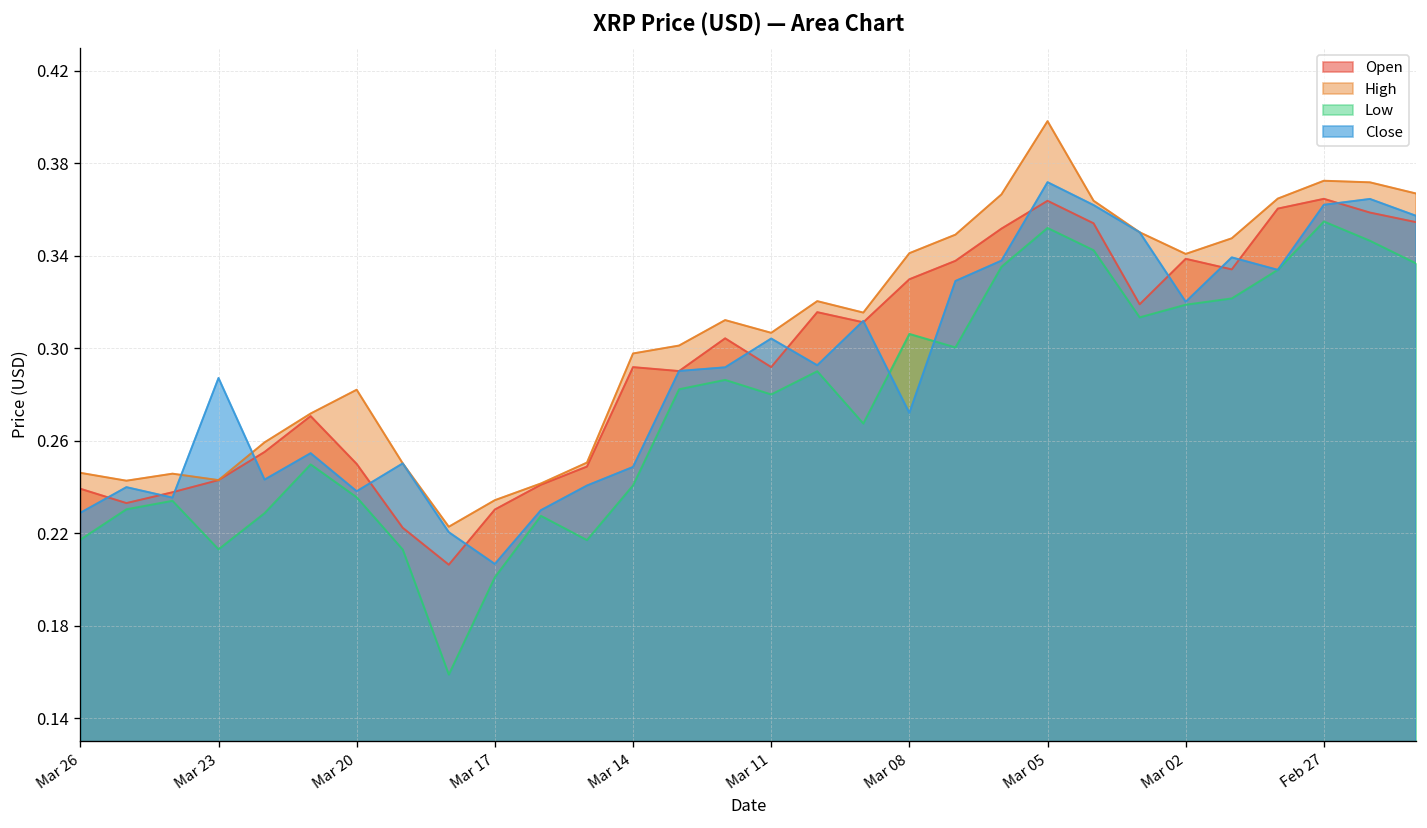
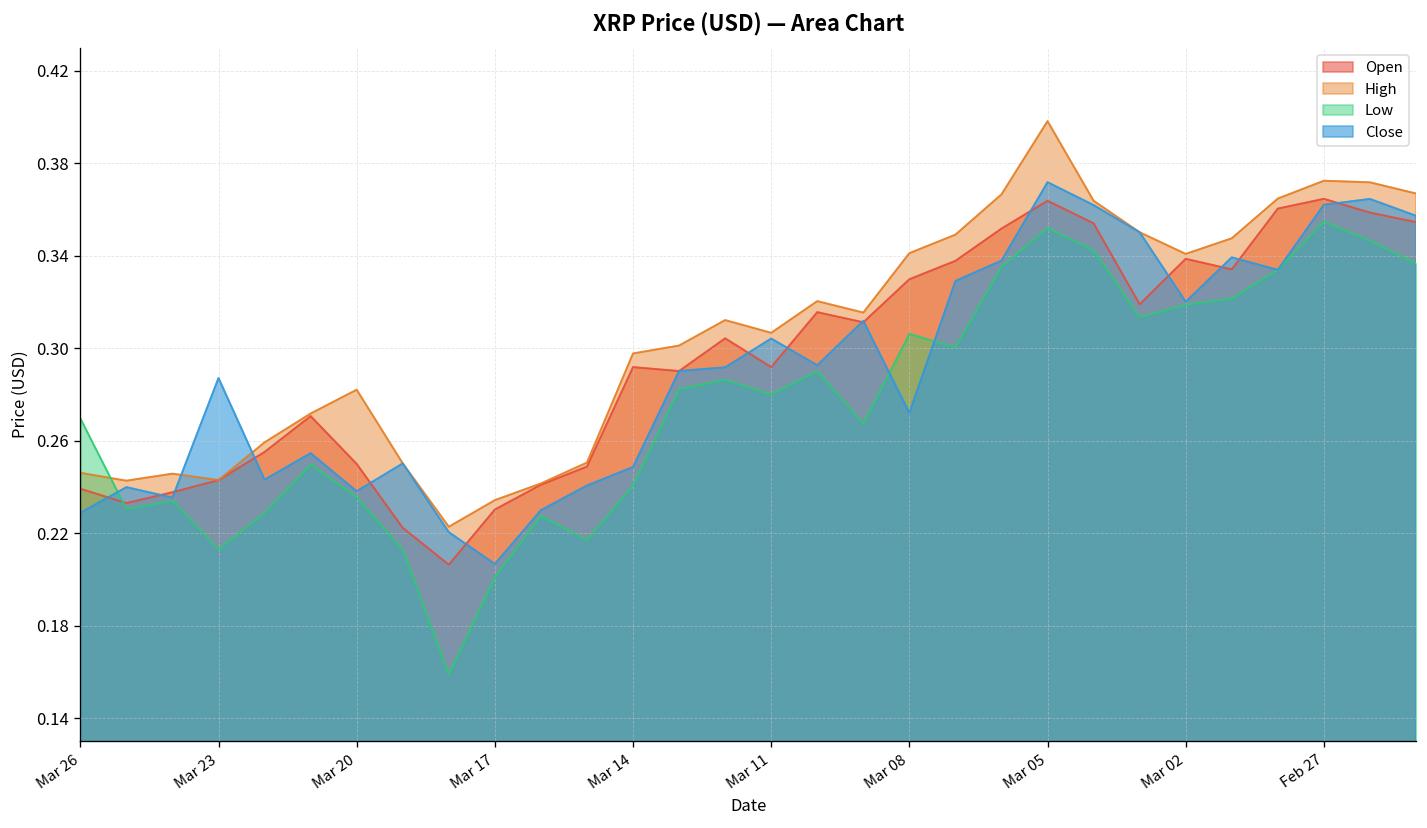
  {
    "Low": {
-     "Mar 26": 0.217,
+     "Mar 26": 0.270,
      "Mar 23": 0.213,
      "Mar 20": 0.236,
      "Mar 17": 0.201,
      "Mar 14": 0.241,
      "Mar 11": 0.280,
      "Mar 08": 0.306,
      "Mar 05": 0.352,
      "Feb 27": 0.355
    },
    "Close": {
      "Mar 26": 0.229,
      "Mar 23": 0.287,
      "Mar 20": 0.238,
      "Mar 17": 0.207,
      "Mar 14": 0.249,
      "Mar 11": 0.304,
      "Mar 08": 0.272,
      "Mar 05": 0.372,
      "Feb 27": 0.362
    }
  }
